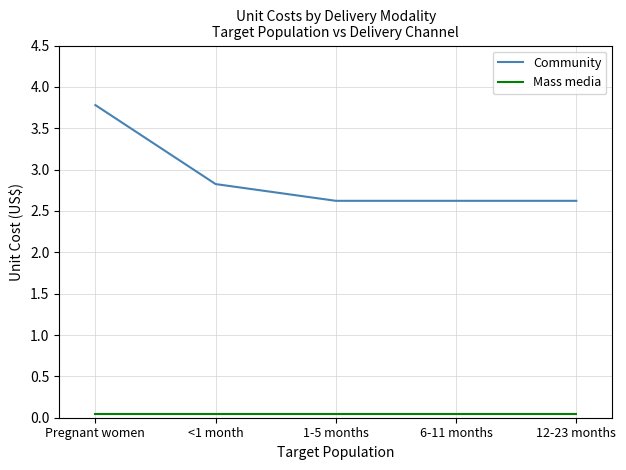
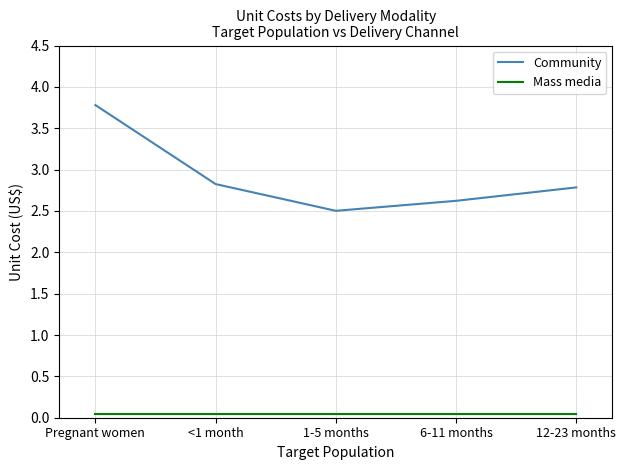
  {
    "Community": {
      "Pregnant women": 3.8,
      "<1 month": 2.8,
-     "1-5 months": 2.6,
+     "1-5 months": 2.5,
      "6-11 months": 2.6,
-     "12-23 months": 2.6
+     "12-23 months": 2.8
    },
    "Mass media": {
      "Pregnant women": 0.1,
      "<1 month": 0.1,
      "1-5 months": 0.1,
      "6-11 months": 0.1,
      "12-23 months": 0.1
    }
  }
